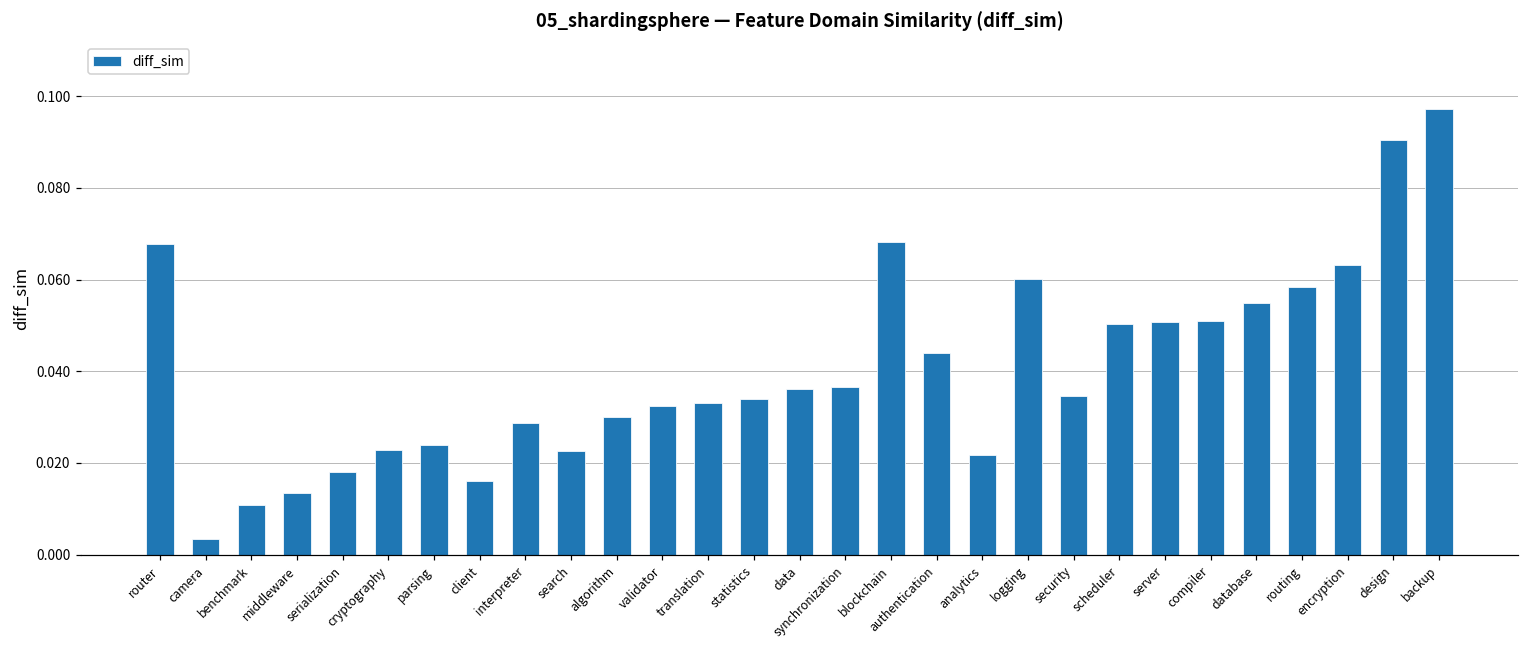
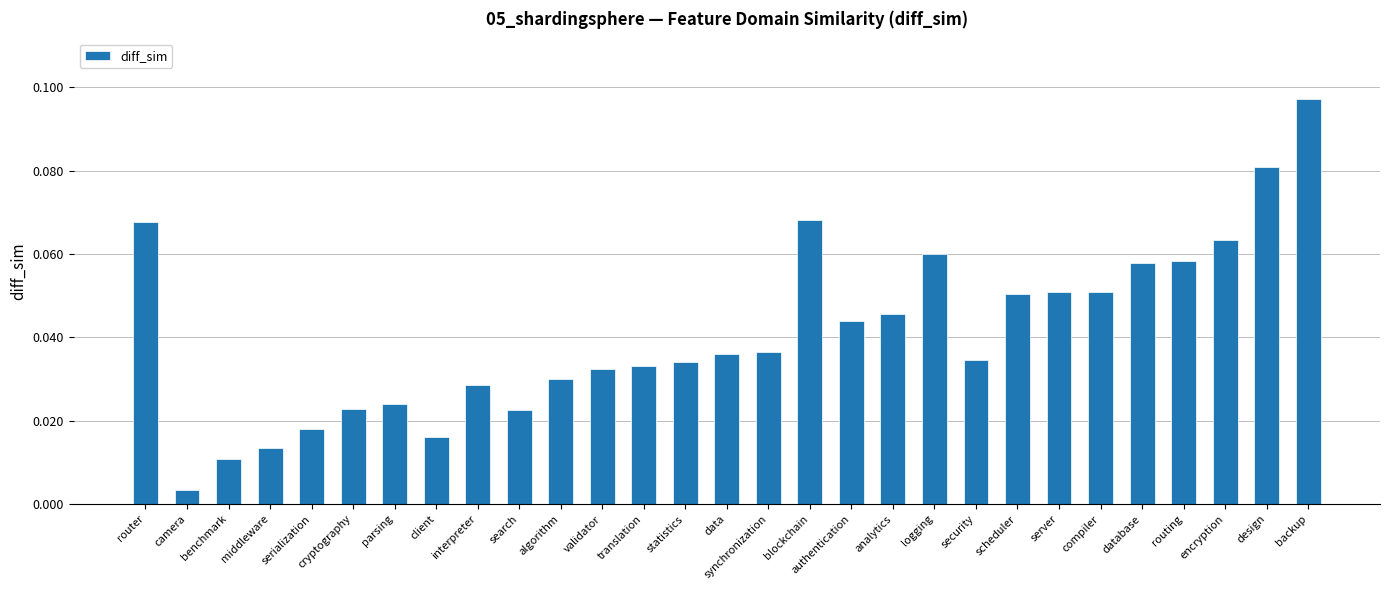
  {
    "router": 0.068,
    "camera": 0.003,
    "benchmark": 0.011,
    "middleware": 0.013,
    "serialization": 0.018,
    "cryptography": 0.023,
    "parsing": 0.024,
    "client": 0.016,
    "interpreter": 0.029,
    "search": 0.023,
    "algorithm": 0.030,
    "validator": 0.032,
    "translation": 0.033,
    "statistics": 0.034,
    "data": 0.036,
    "synchronization": 0.037,
    "blockchain": 0.068,
    "authentication": 0.044,
-   "analytics": 0.022,
+   "analytics": 0.046,
    "logging": 0.060,
    "security": 0.035,
    "scheduler": 0.050,
    "server": 0.051,
    "compiler": 0.051,
-   "database": 0.055,
+   "database": 0.058,
    "routing": 0.058,
    "encryption": 0.063,
-   "design": 0.091,
+   "design": 0.081,
    "backup": 0.097
  }
